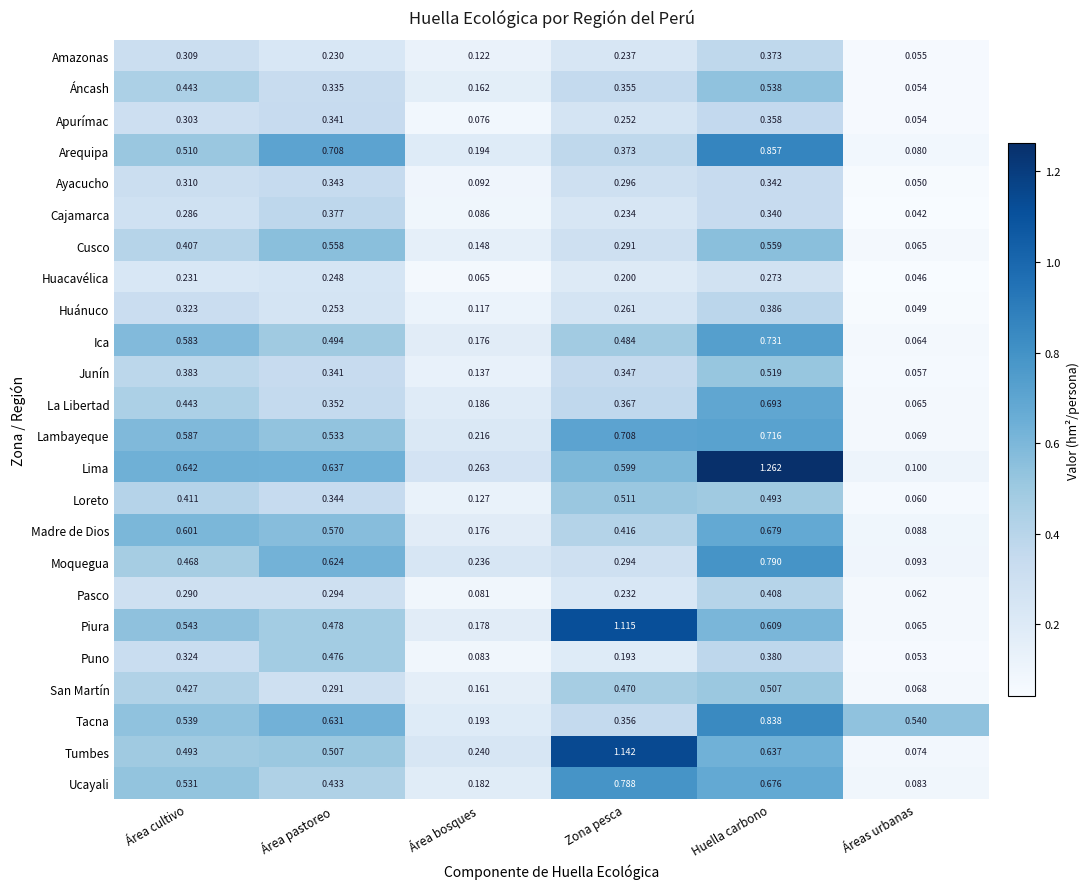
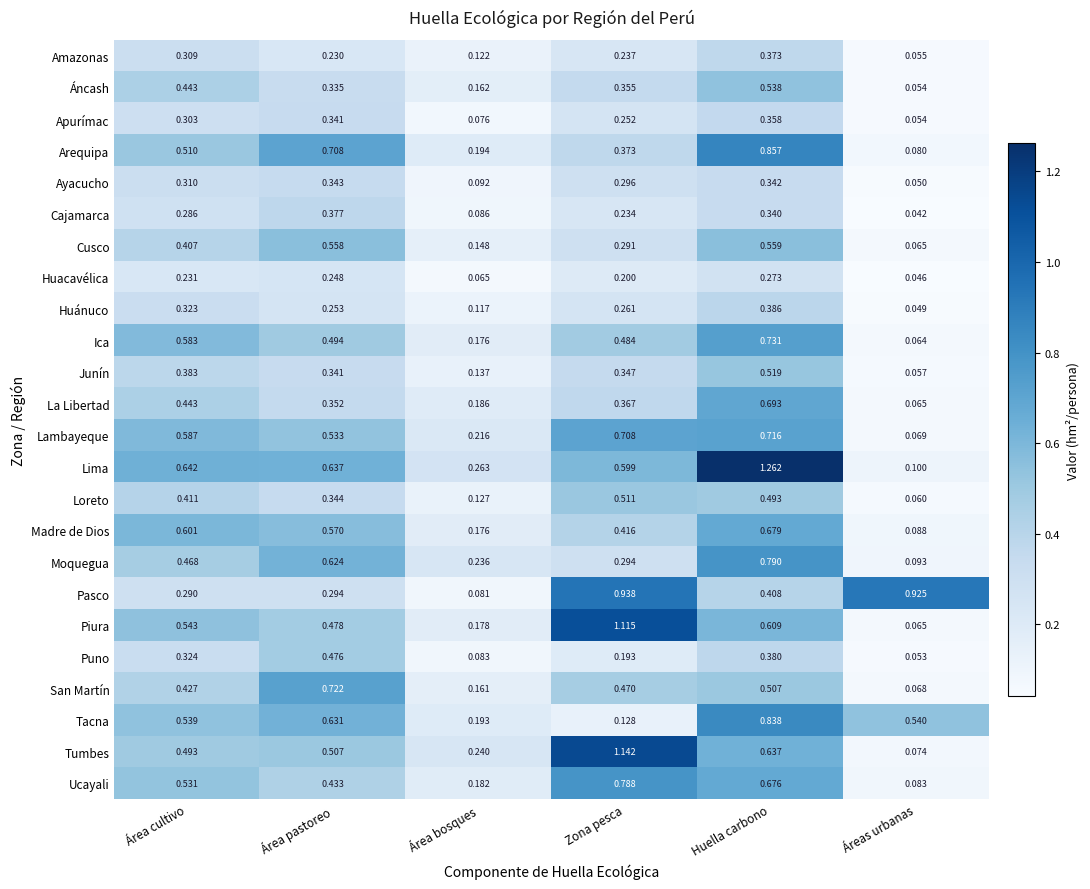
  {
    "Amazonas": {
      "Área cultivo": 0.309,
      "Área pastoreo": 0.230,
      "Área bosques": 0.122,
      "Zona pesca": 0.237,
      "Huella carbono": 0.373,
      "Áreas urbanas": 0.055
    },
    "Áncash": {
      "Área cultivo": 0.443,
      "Área pastoreo": 0.335,
      "Área bosques": 0.162,
      "Zona pesca": 0.355,
      "Huella carbono": 0.538,
      "Áreas urbanas": 0.054
    },
    "Apurímac": {
      "Área cultivo": 0.303,
      "Área pastoreo": 0.341,
      "Área bosques": 0.076,
      "Zona pesca": 0.252,
      "Huella carbono": 0.358,
      "Áreas urbanas": 0.054
    },
    "Arequipa": {
      "Área cultivo": 0.510,
      "Área pastoreo": 0.708,
      "Área bosques": 0.194,
      "Zona pesca": 0.373,
      "Huella carbono": 0.857,
      "Áreas urbanas": 0.080
    },
    "Ayacucho": {
      "Área cultivo": 0.310,
      "Área pastoreo": 0.343,
      "Área bosques": 0.092,
      "Zona pesca": 0.296,
      "Huella carbono": 0.342,
      "Áreas urbanas": 0.050
    },
    "Cajamarca": {
      "Área cultivo": 0.286,
      "Área pastoreo": 0.377,
      "Área bosques": 0.086,
      "Zona pesca": 0.234,
      "Huella carbono": 0.340,
      "Áreas urbanas": 0.042
    },
    "Cusco": {
      "Área cultivo": 0.407,
      "Área pastoreo": 0.558,
      "Área bosques": 0.148,
      "Zona pesca": 0.291,
      "Huella carbono": 0.559,
      "Áreas urbanas": 0.065
    },
    "Huacavélica": {
      "Área cultivo": 0.231,
      "Área pastoreo": 0.248,
      "Área bosques": 0.065,
      "Zona pesca": 0.200,
      "Huella carbono": 0.273,
      "Áreas urbanas": 0.046
    },
    "Huánuco": {
      "Área cultivo": 0.323,
      "Área pastoreo": 0.253,
      "Área bosques": 0.117,
      "Zona pesca": 0.261,
      "Huella carbono": 0.386,
      "Áreas urbanas": 0.049
    },
    "Ica": {
      "Área cultivo": 0.583,
      "Área pastoreo": 0.494,
      "Área bosques": 0.176,
      "Zona pesca": 0.484,
      "Huella carbono": 0.731,
      "Áreas urbanas": 0.064
    },
    "Junín": {
      "Área cultivo": 0.383,
      "Área pastoreo": 0.341,
      "Área bosques": 0.137,
      "Zona pesca": 0.347,
      "Huella carbono": 0.519,
      "Áreas urbanas": 0.057
    },
    "La Libertad": {
      "Área cultivo": 0.443,
      "Área pastoreo": 0.352,
      "Área bosques": 0.186,
      "Zona pesca": 0.367,
      "Huella carbono": 0.693,
      "Áreas urbanas": 0.065
    },
    "Lambayeque": {
      "Área cultivo": 0.587,
      "Área pastoreo": 0.533,
      "Área bosques": 0.216,
      "Zona pesca": 0.708,
      "Huella carbono": 0.716,
      "Áreas urbanas": 0.069
    },
    "Lima": {
      "Área cultivo": 0.642,
      "Área pastoreo": 0.637,
      "Área bosques": 0.263,
      "Zona pesca": 0.599,
      "Huella carbono": 1.262,
      "Áreas urbanas": 0.100
    },
    "Loreto": {
      "Área cultivo": 0.411,
      "Área pastoreo": 0.344,
      "Área bosques": 0.127,
      "Zona pesca": 0.511,
      "Huella carbono": 0.493,
      "Áreas urbanas": 0.060
    },
    "Madre de Dios": {
      "Área cultivo": 0.601,
      "Área pastoreo": 0.570,
      "Área bosques": 0.176,
      "Zona pesca": 0.416,
      "Huella carbono": 0.679,
      "Áreas urbanas": 0.088
    },
    "Moquegua": {
      "Área cultivo": 0.468,
      "Área pastoreo": 0.624,
      "Área bosques": 0.236,
      "Zona pesca": 0.294,
      "Huella carbono": 0.790,
      "Áreas urbanas": 0.093
    },
    "Pasco": {
      "Área cultivo": 0.290,
      "Área pastoreo": 0.294,
      "Área bosques": 0.081,
-     "Zona pesca": 0.232,
+     "Zona pesca": 0.938,
      "Huella carbono": 0.408,
-     "Áreas urbanas": 0.062
+     "Áreas urbanas": 0.925
    },
    "Piura": {
      "Área cultivo": 0.543,
      "Área pastoreo": 0.478,
      "Área bosques": 0.178,
      "Zona pesca": 1.115,
      "Huella carbono": 0.609,
      "Áreas urbanas": 0.065
    },
    "Puno": {
      "Área cultivo": 0.324,
      "Área pastoreo": 0.476,
      "Área bosques": 0.083,
      "Zona pesca": 0.193,
      "Huella carbono": 0.380,
      "Áreas urbanas": 0.053
    },
    "San Martín": {
      "Área cultivo": 0.427,
-     "Área pastoreo": 0.291,
+     "Área pastoreo": 0.722,
      "Área bosques": 0.161,
      "Zona pesca": 0.470,
      "Huella carbono": 0.507,
      "Áreas urbanas": 0.068
    },
    "Tacna": {
      "Área cultivo": 0.539,
      "Área pastoreo": 0.631,
      "Área bosques": 0.193,
-     "Zona pesca": 0.356,
+     "Zona pesca": 0.128,
      "Huella carbono": 0.838,
      "Áreas urbanas": 0.540
    },
    "Tumbes": {
      "Área cultivo": 0.493,
      "Área pastoreo": 0.507,
      "Área bosques": 0.240,
      "Zona pesca": 1.142,
      "Huella carbono": 0.637,
      "Áreas urbanas": 0.074
    },
    "Ucayali": {
      "Área cultivo": 0.531,
      "Área pastoreo": 0.433,
      "Área bosques": 0.182,
      "Zona pesca": 0.788,
      "Huella carbono": 0.676,
      "Áreas urbanas": 0.083
    }
  }
